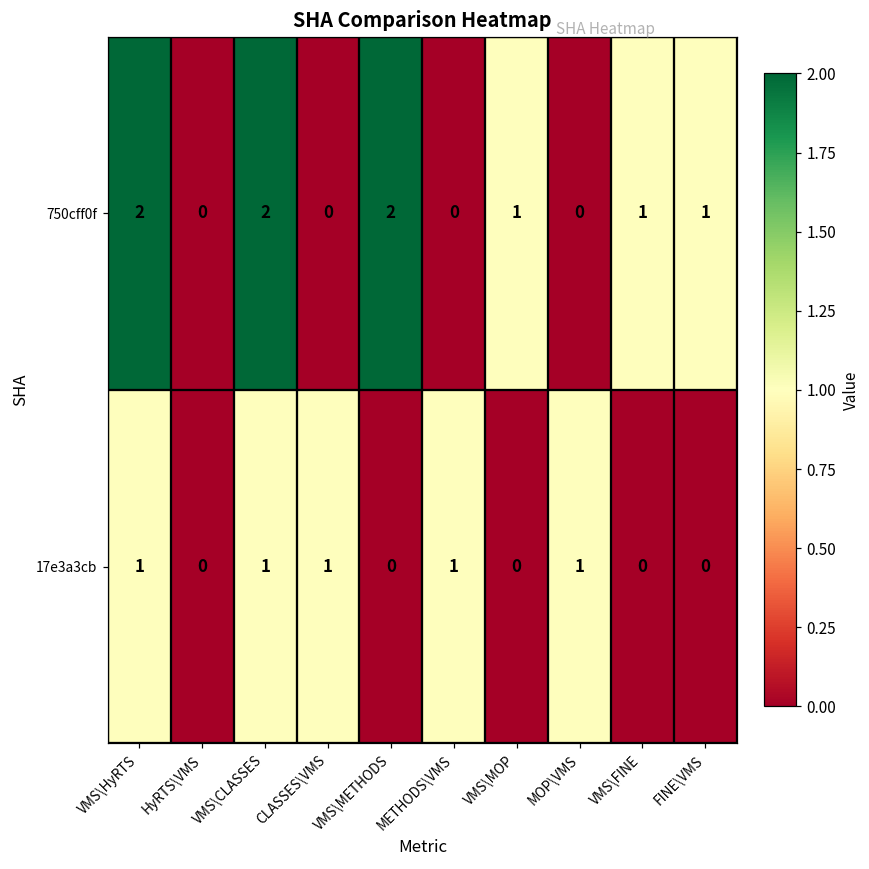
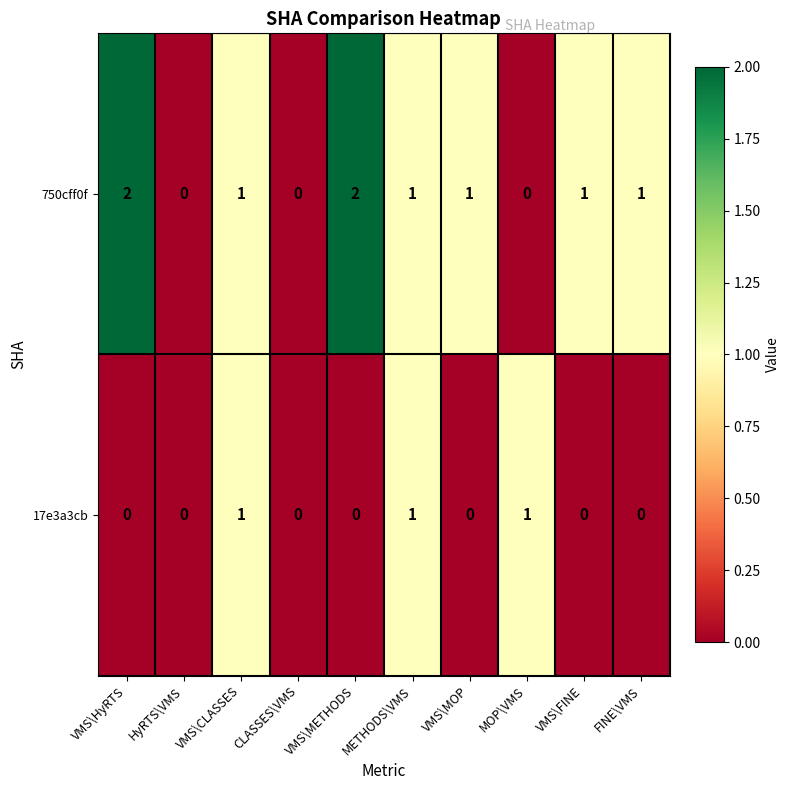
  {
    "750cff0f": {
      "VMS\\HyRTS": 2,
      "HyRTS\\VMS": 0,
-     "VMS\\CLASSES": 2,
+     "VMS\\CLASSES": 1,
      "CLASSES\\VMS": 0,
      "VMS\\METHODS": 2,
-     "METHODS\\VMS": 0,
+     "METHODS\\VMS": 1,
      "VMS\\MOP": 1,
      "MOP\\VMS": 0,
      "VMS\\FINE": 1,
      "FINE\\VMS": 1
    },
    "17e3a3cb": {
-     "VMS\\HyRTS": 1,
+     "VMS\\HyRTS": 0,
      "HyRTS\\VMS": 0,
      "VMS\\CLASSES": 1,
-     "CLASSES\\VMS": 1,
+     "CLASSES\\VMS": 0,
      "VMS\\METHODS": 0,
      "METHODS\\VMS": 1,
      "VMS\\MOP": 0,
      "MOP\\VMS": 1,
      "VMS\\FINE": 0,
      "FINE\\VMS": 0
    }
  }
